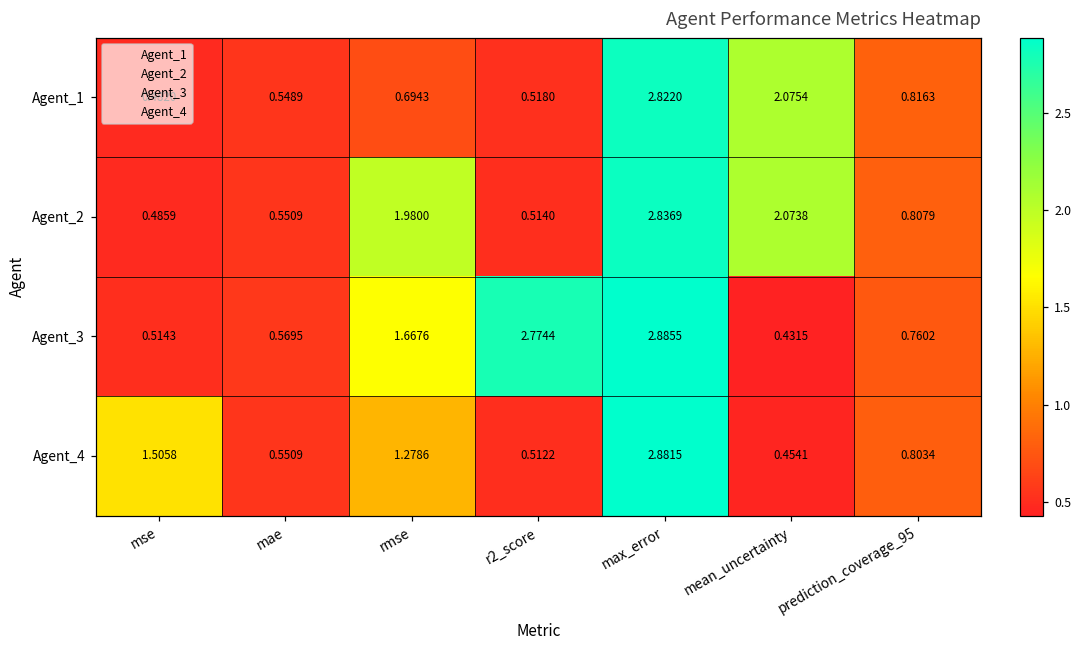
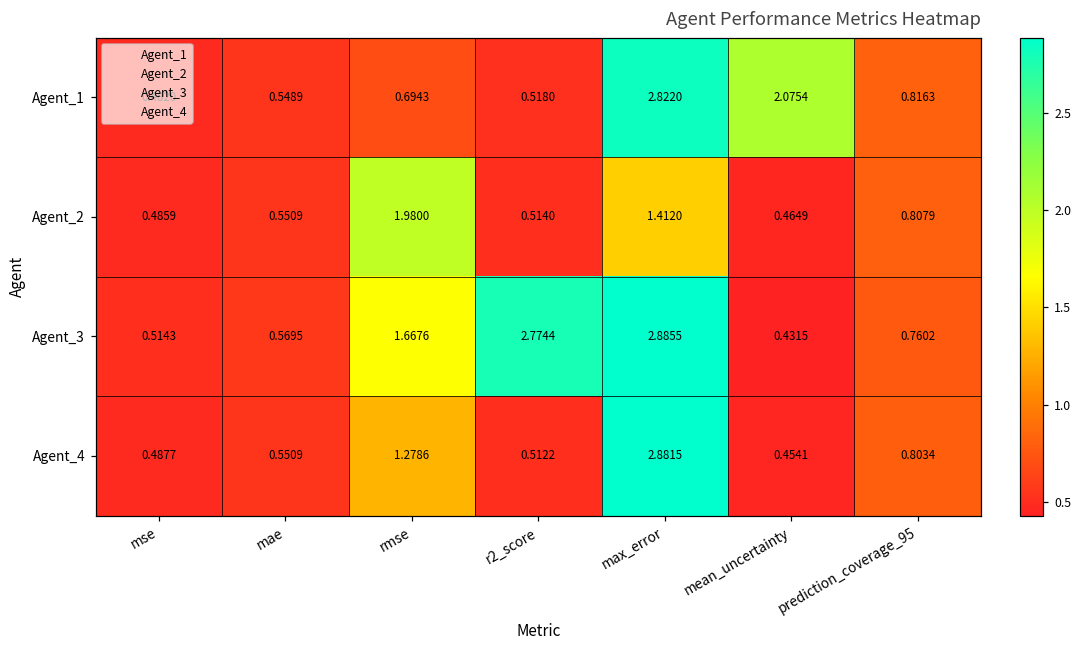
  {
    "Agent_1": {
      "mae": 0.5489,
      "rmse": 0.6943,
      "r2_score": 0.5180,
      "max_error": 2.8220,
      "mean_uncertainty": 2.0754,
      "prediction_coverage_95": 0.8163
    },
    "Agent_2": {
      "mse": 0.4859,
      "mae": 0.5509,
      "rmse": 1.9800,
      "r2_score": 0.5140,
-     "max_error": 2.8369,
-     "mean_uncertainty": 2.0738,
+     "max_error": 1.4120,
+     "mean_uncertainty": 0.4649,
      "prediction_coverage_95": 0.8079
    },
    "Agent_3": {
      "mse": 0.5143,
      "mae": 0.5695,
      "rmse": 1.6676,
      "r2_score": 2.7744,
      "max_error": 2.8855,
      "mean_uncertainty": 0.4315,
      "prediction_coverage_95": 0.7602
    },
    "Agent_4": {
-     "mse": 1.5058,
+     "mse": 0.4877,
      "mae": 0.5509,
      "rmse": 1.2786,
      "r2_score": 0.5122,
      "max_error": 2.8815,
      "mean_uncertainty": 0.4541,
      "prediction_coverage_95": 0.8034
    }
  }
